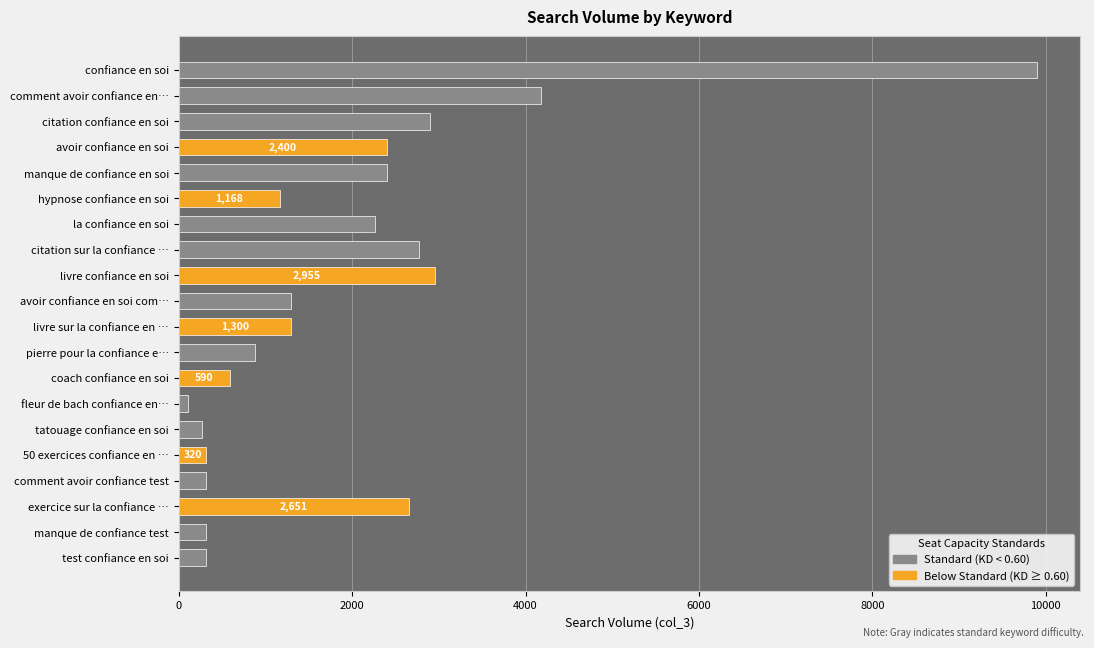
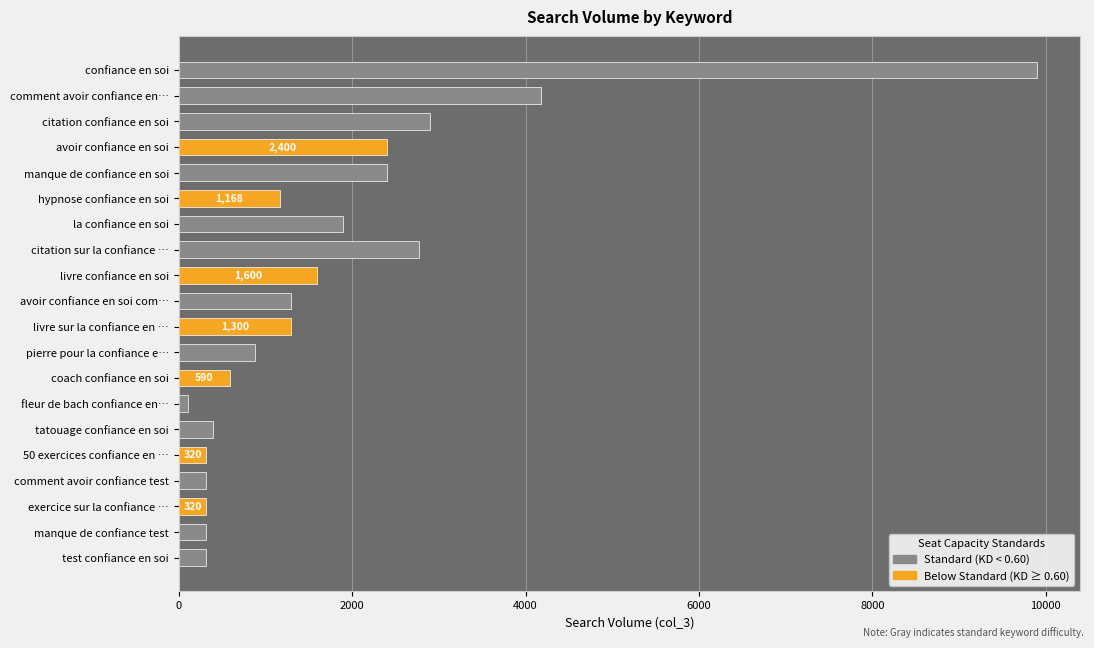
  {
    "avoir confiance en soi": "2,400",
    "hypnose confiance en soi": "1,168",
-   "la confiance en soi": "2300",
-   "livre confiance en soi": "2,955",
+   "la confiance en soi": "1900",
+   "livre confiance en soi": "1,600",
    "livre sur la confiance en …": "1,300",
    "coach confiance en soi": "590",
-   "tatouage confiance en soi": "300",
+   "tatouage confiance en soi": "400",
    "50 exercices confiance en …": "320",
-   "exercice sur la confiance …": "2,651"
+   "exercice sur la confiance …": "320"
  }
